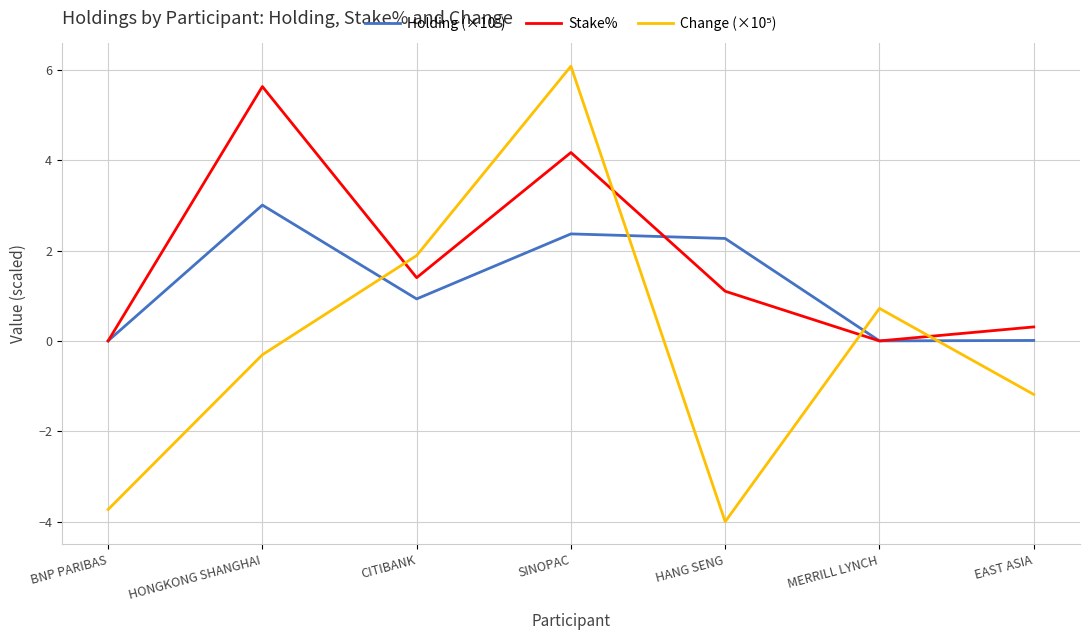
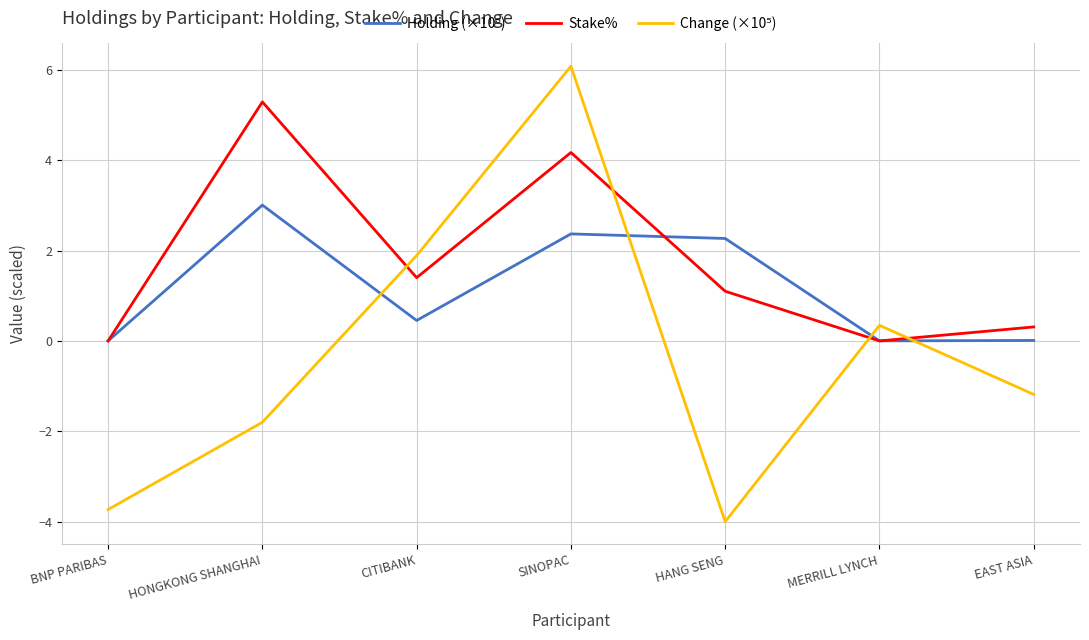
  {
    "Holding (×10⁸)": {
      "HONGKONG SHANGHAI": 3.0,
-     "CITIBANK": 0.9,
+     "CITIBANK": 0.5,
      "SINOPAC": 2.4,
      "HANG SENG": 2.3,
      "EAST ASIA": 0.0
    },
    "Stake%": {
-     "HONGKONG SHANGHAI": 5.6,
+     "HONGKONG SHANGHAI": 5.3,
      "CITIBANK": 1.4,
      "SINOPAC": 4.2,
      "HANG SENG": 1.1,
      "EAST ASIA": 0.3
    },
    "Change (×10⁵)": {
      "BNP PARIBAS": -3.7,
-     "HONGKONG SHANGHAI": -0.3,
+     "HONGKONG SHANGHAI": -1.8,
      "CITIBANK": 1.9,
      "SINOPAC": 6.1,
      "HANG SENG": -4.0,
-     "MERRILL LYNCH": 0.7,
+     "MERRILL LYNCH": 0.3,
      "EAST ASIA": -1.2
    }
  }
